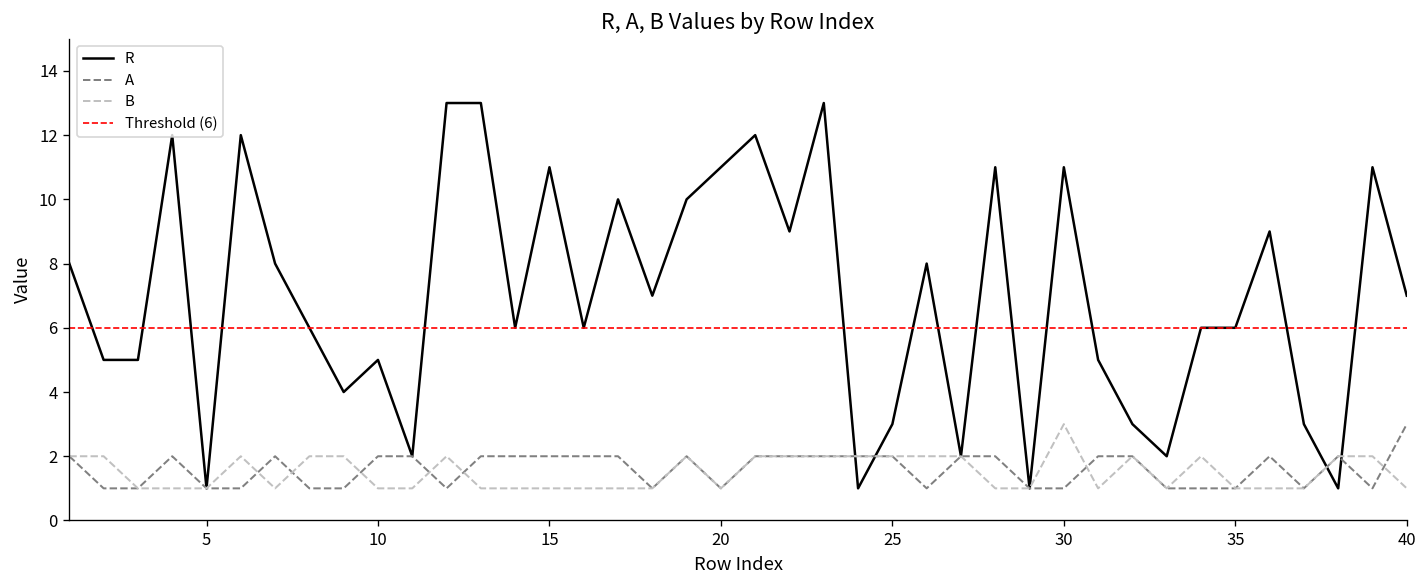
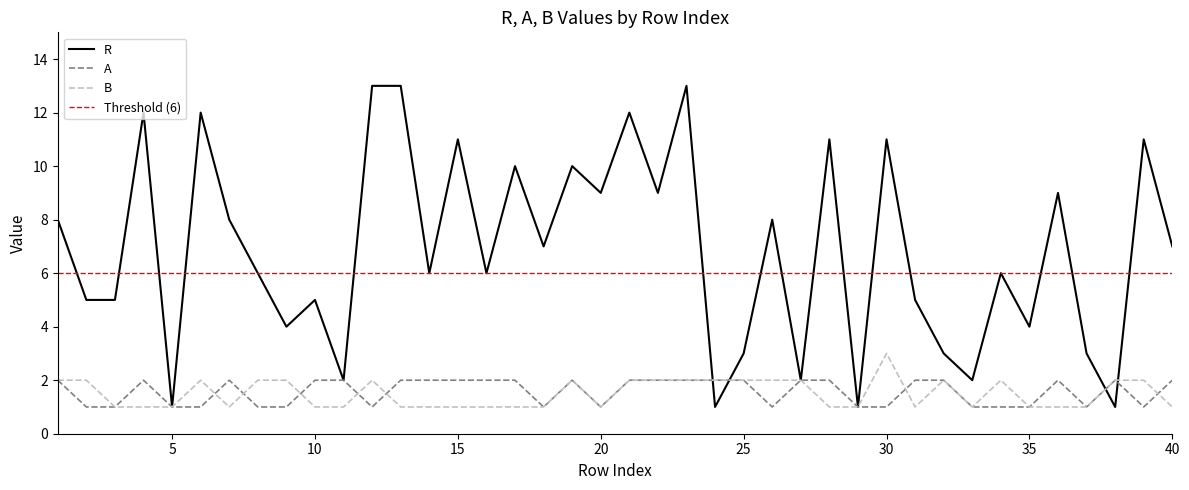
  {
    "R": {
      "10": 5,
      "15": 11,
-     "20": 11,
+     "20": 9,
      "25": 3,
      "30": 11,
-     "35": 6,
+     "35": 4,
      "40": 7
    },
    "A": {
      "10": 2,
      "15": 2,
      "30": 1,
-     "40": 3
+     "40": 2
    },
    "B": {
      "10": 1,
      "15": 1,
      "30": 3,
      "40": 1
    }
  }
